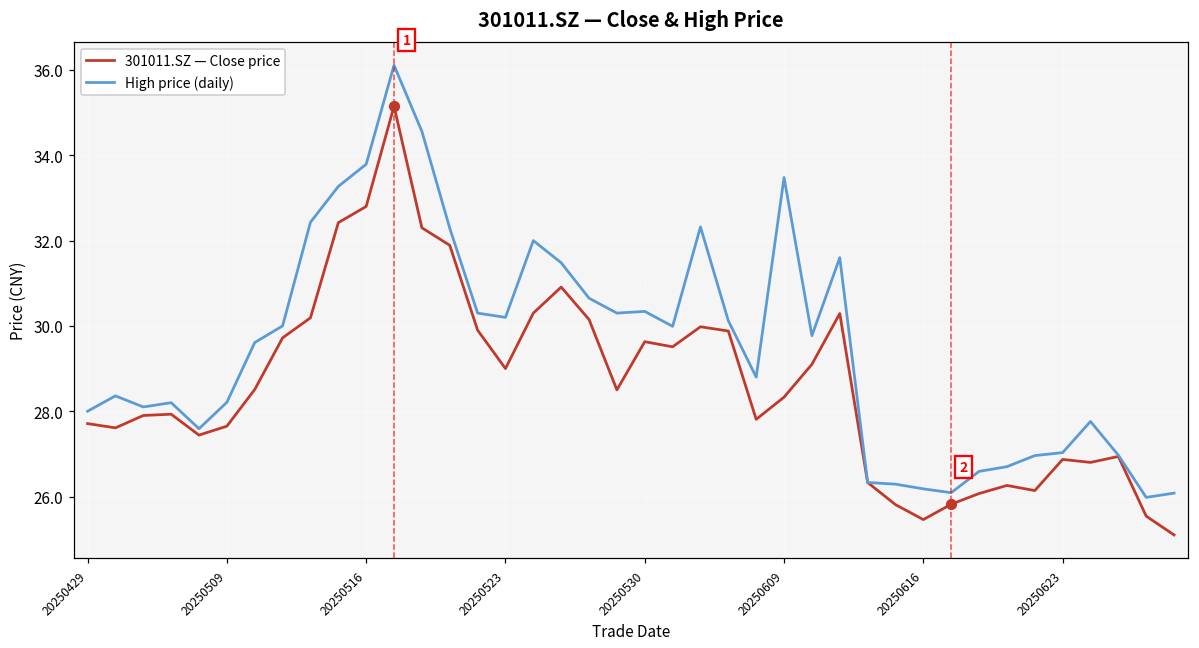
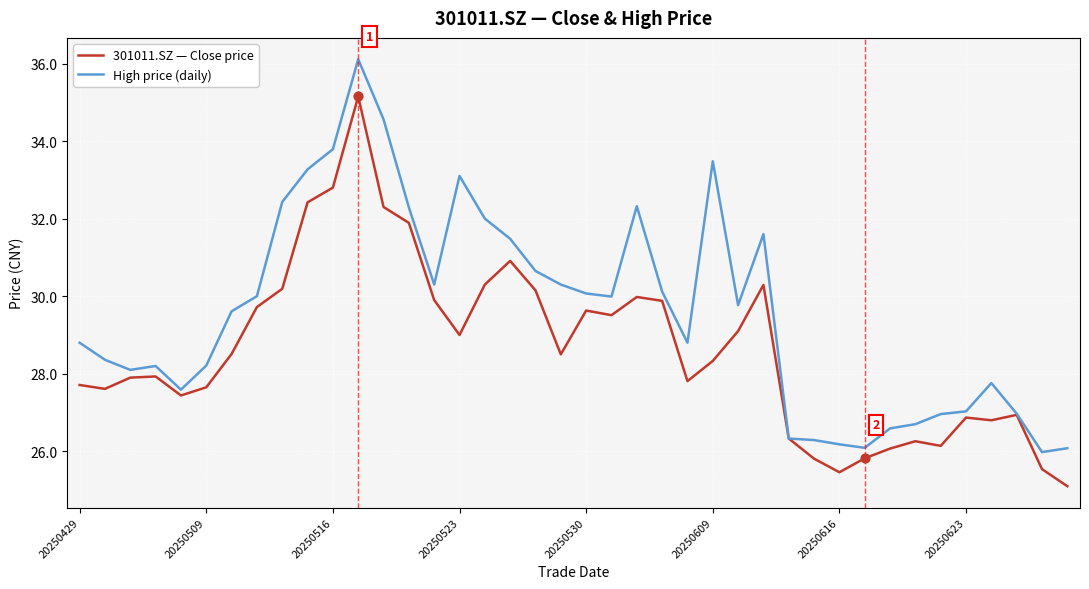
  {
    "High price (daily)": {
-     "20250429": 28.0,
+     "20250429": 28.8,
      "20250509": 28.2,
      "20250516": 33.8,
-     "20250523": 30.2,
-     "20250530": 30.3,
+     "20250523": 33.1,
+     "20250530": 30.1,
      "20250609": 33.5,
      "20250616": 26.2,
      "20250623": 27.0
    }
  }
